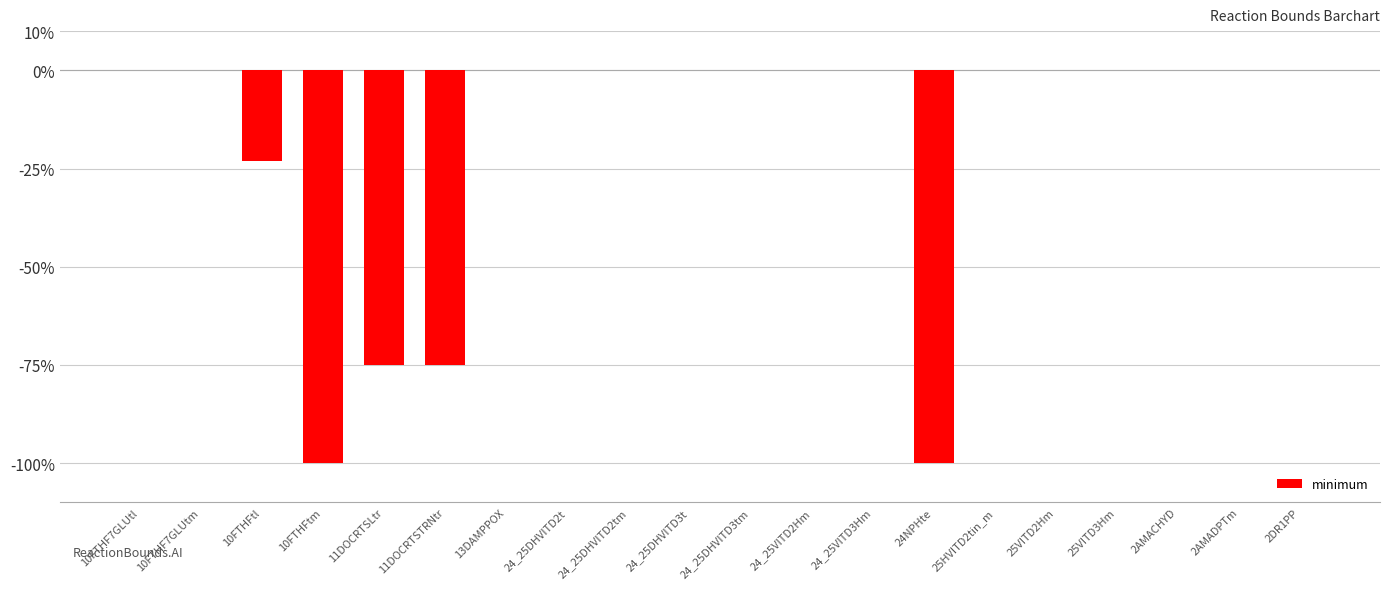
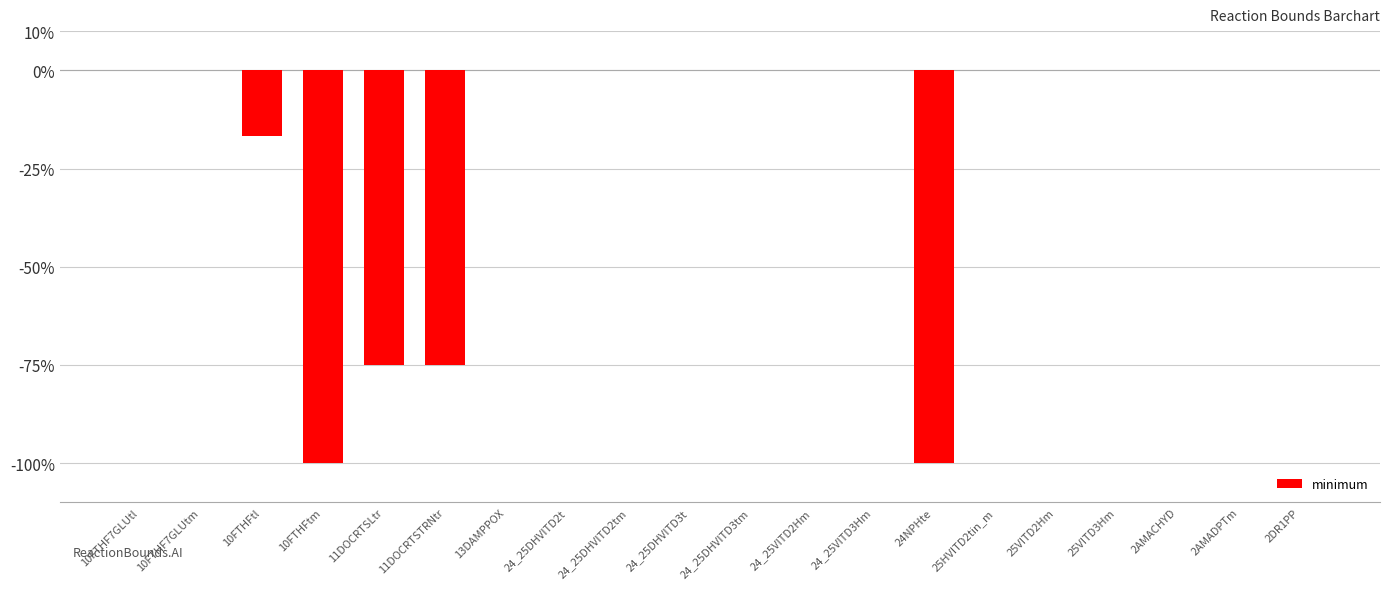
  {
    "10FTHF7GLUtl": "0%",
    "10FTHF7GLUtm": "0%",
-   "10FTHFtl": "-23%",
+   "10FTHFtl": "-17%",
    "10FTHFtm": "-100%",
    "11DOCRTSLtr": "-75%",
    "11DOCRTSTRNtr": "-75%",
    "13DAMPPOX": "0%",
    "24_25DHVITD2t": "0%",
    "24_25DHVITD2tm": "0%",
    "24_25DHVITD3t": "0%",
    "24_25DHVITD3tm": "0%",
    "24_25VITD2Hm": "0%",
    "24_25VITD3Hm": "0%",
    "24NPHte": "-100%",
    "25HVITD2tin_m": "0%",
    "25VITD2Hm": "0%",
    "25VITD3Hm": "0%",
    "2AMACHYD": "0%",
    "2AMADPTm": "0%",
    "2DR1PP": "0%"
  }
